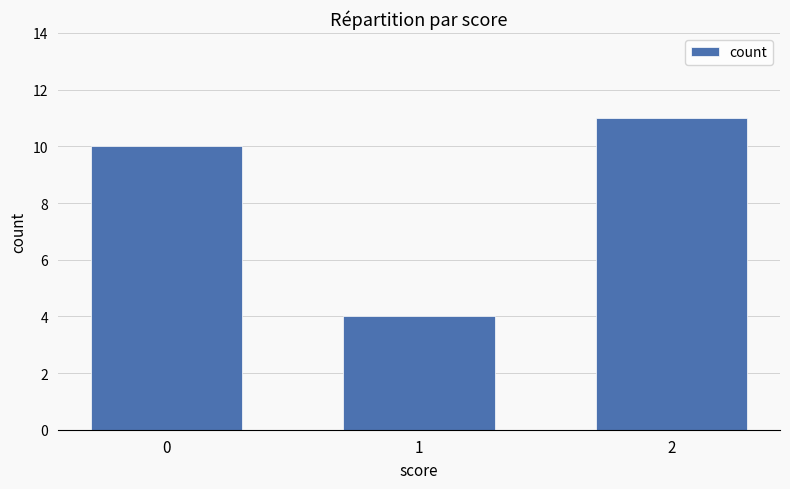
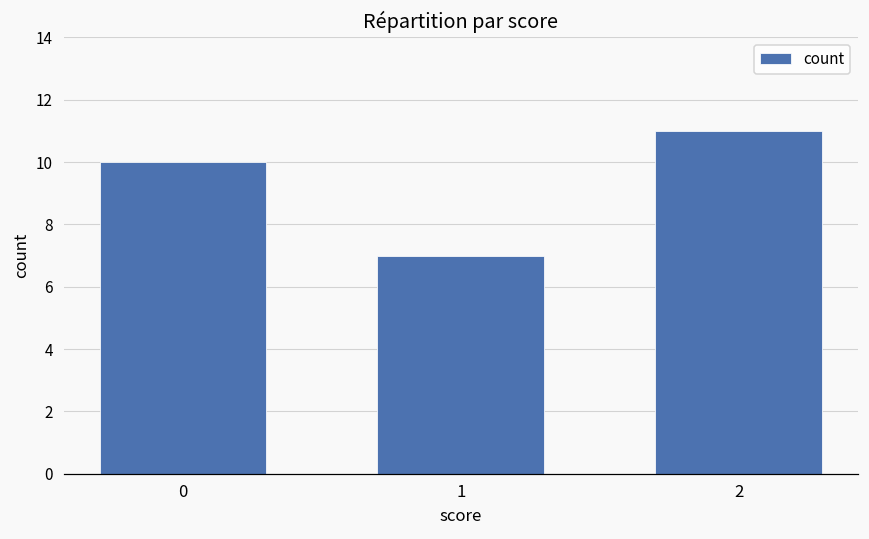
  {
    "0": 10,
-   "1": 4,
+   "1": 7,
    "2": 11
  }
